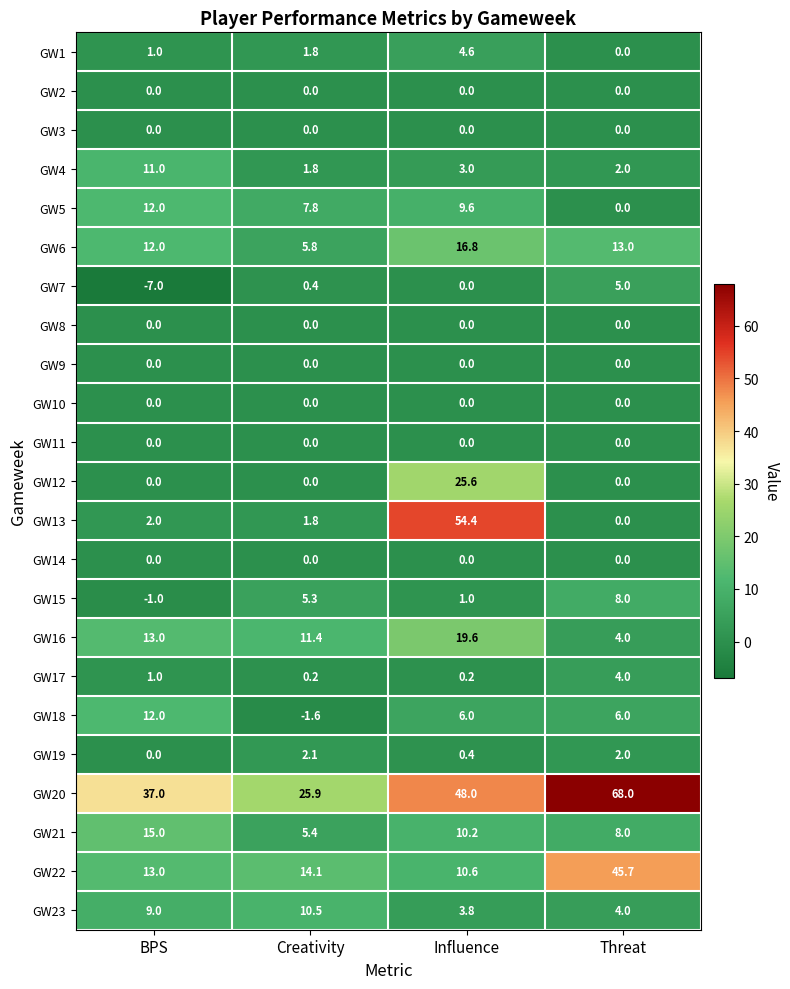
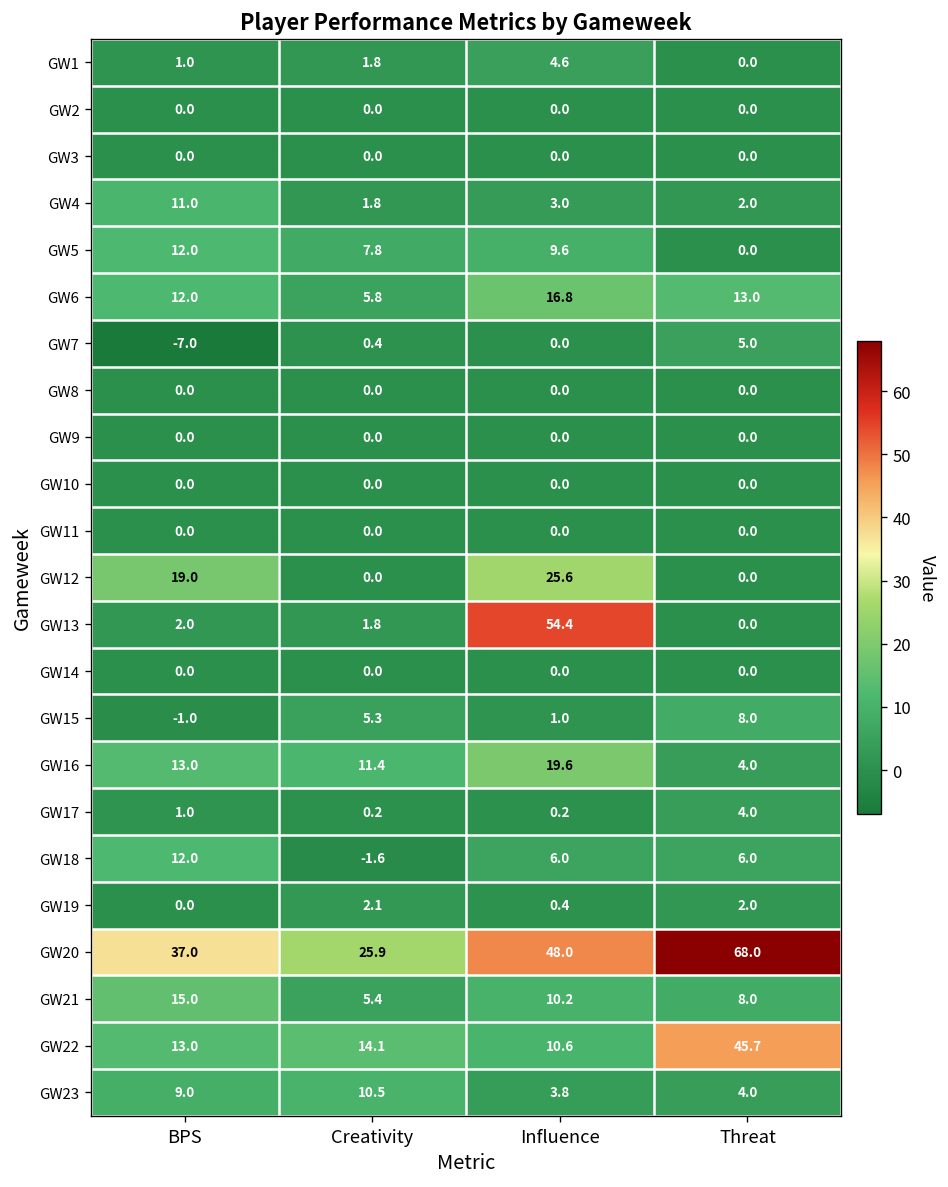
  {
    "GW1": {
      "BPS": 1.0,
      "Creativity": 1.8,
      "Influence": 4.6,
      "Threat": 0.0
    },
    "GW2": {
      "BPS": 0.0,
      "Creativity": 0.0,
      "Influence": 0.0,
      "Threat": 0.0
    },
    "GW3": {
      "BPS": 0.0,
      "Creativity": 0.0,
      "Influence": 0.0,
      "Threat": 0.0
    },
    "GW4": {
      "BPS": 11.0,
      "Creativity": 1.8,
      "Influence": 3.0,
      "Threat": 2.0
    },
    "GW5": {
      "BPS": 12.0,
      "Creativity": 7.8,
      "Influence": 9.6,
      "Threat": 0.0
    },
    "GW6": {
      "BPS": 12.0,
      "Creativity": 5.8,
      "Influence": 16.8,
      "Threat": 13.0
    },
    "GW7": {
      "BPS": -7.0,
      "Creativity": 0.4,
      "Influence": 0.0,
      "Threat": 5.0
    },
    "GW8": {
      "BPS": 0.0,
      "Creativity": 0.0,
      "Influence": 0.0,
      "Threat": 0.0
    },
    "GW9": {
      "BPS": 0.0,
      "Creativity": 0.0,
      "Influence": 0.0,
      "Threat": 0.0
    },
    "GW10": {
      "BPS": 0.0,
      "Creativity": 0.0,
      "Influence": 0.0,
      "Threat": 0.0
    },
    "GW11": {
      "BPS": 0.0,
      "Creativity": 0.0,
      "Influence": 0.0,
      "Threat": 0.0
    },
    "GW12": {
-     "BPS": 0.0,
+     "BPS": 19.0,
      "Creativity": 0.0,
      "Influence": 25.6,
      "Threat": 0.0
    },
    "GW13": {
      "BPS": 2.0,
      "Creativity": 1.8,
      "Influence": 54.4,
      "Threat": 0.0
    },
    "GW14": {
      "BPS": 0.0,
      "Creativity": 0.0,
      "Influence": 0.0,
      "Threat": 0.0
    },
    "GW15": {
      "BPS": -1.0,
      "Creativity": 5.3,
      "Influence": 1.0,
      "Threat": 8.0
    },
    "GW16": {
      "BPS": 13.0,
      "Creativity": 11.4,
      "Influence": 19.6,
      "Threat": 4.0
    },
    "GW17": {
      "BPS": 1.0,
      "Creativity": 0.2,
      "Influence": 0.2,
      "Threat": 4.0
    },
    "GW18": {
      "BPS": 12.0,
      "Creativity": -1.6,
      "Influence": 6.0,
      "Threat": 6.0
    },
    "GW19": {
      "BPS": 0.0,
      "Creativity": 2.1,
      "Influence": 0.4,
      "Threat": 2.0
    },
    "GW20": {
      "BPS": 37.0,
      "Creativity": 25.9,
      "Influence": 48.0,
      "Threat": 68.0
    },
    "GW21": {
      "BPS": 15.0,
      "Creativity": 5.4,
      "Influence": 10.2,
      "Threat": 8.0
    },
    "GW22": {
      "BPS": 13.0,
      "Creativity": 14.1,
      "Influence": 10.6,
      "Threat": 45.7
    },
    "GW23": {
      "BPS": 9.0,
      "Creativity": 10.5,
      "Influence": 3.8,
      "Threat": 4.0
    }
  }
